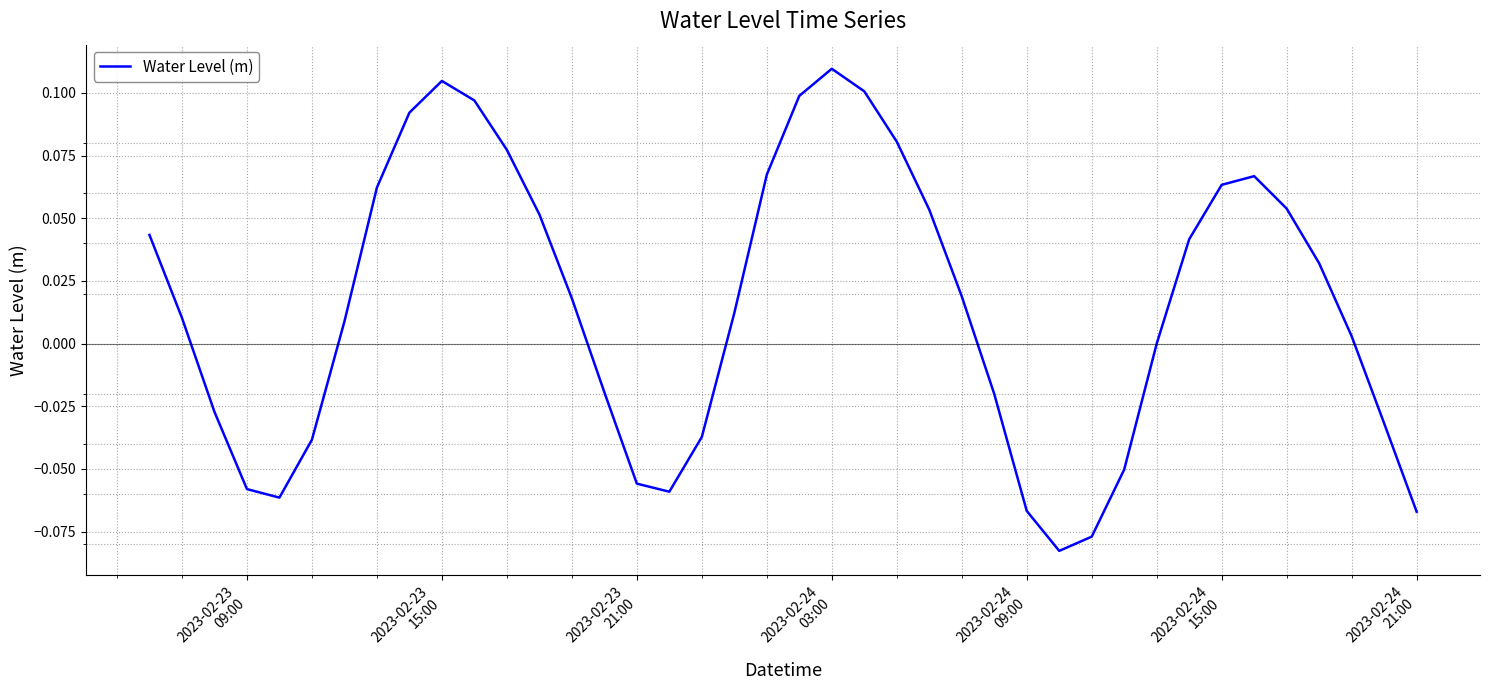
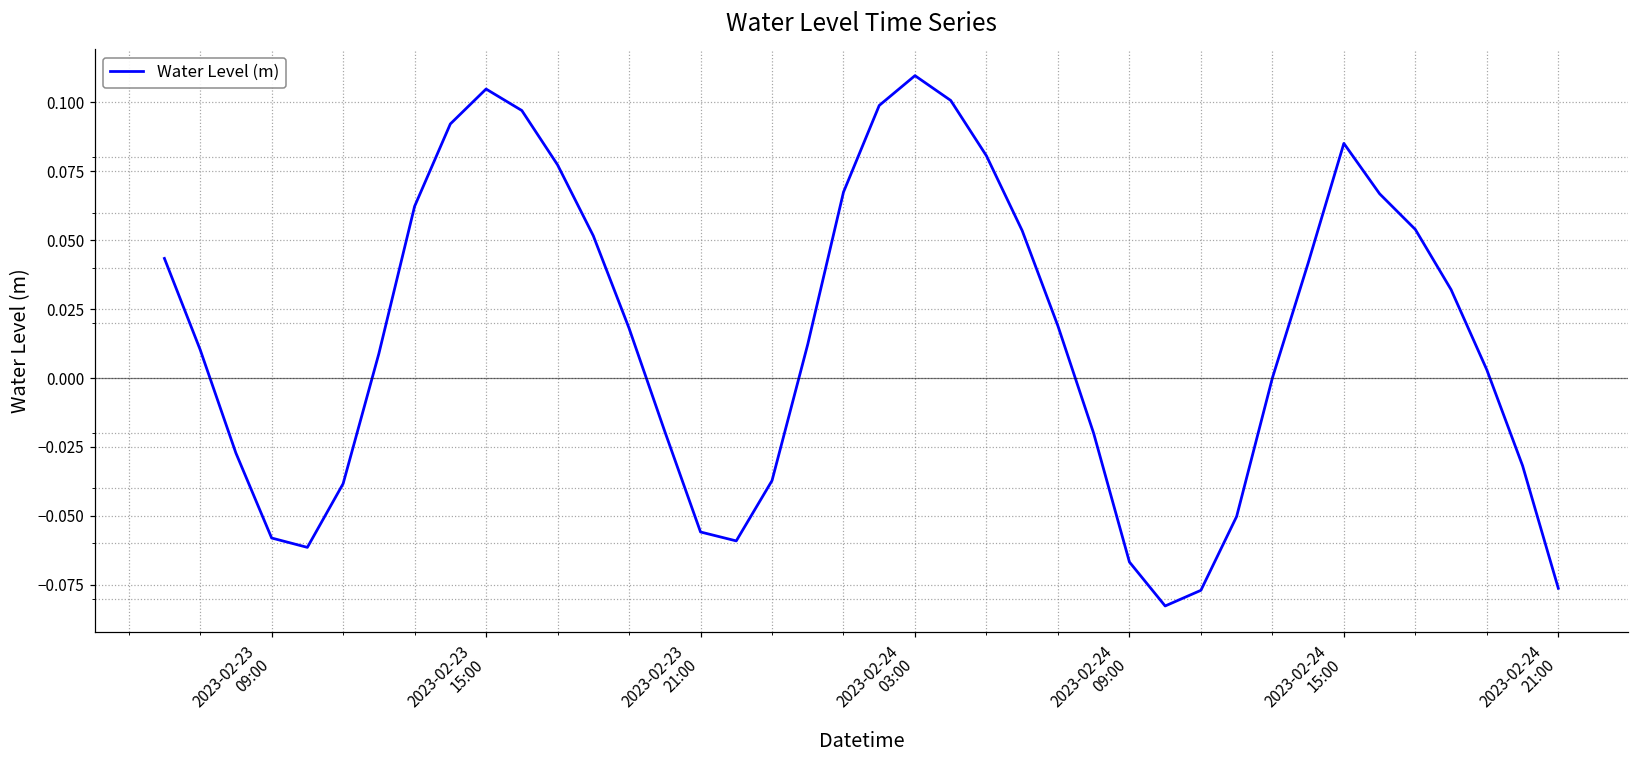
  {
    "2023-02-23 09:00": -0.058,
    "2023-02-23 15:00": 0.105,
    "2023-02-23 21:00": -0.056,
    "2023-02-24 03:00": 0.110,
    "2023-02-24 09:00": -0.067,
-   "2023-02-24 15:00": 0.063,
-   "2023-02-24 21:00": -0.067
+   "2023-02-24 15:00": 0.085,
+   "2023-02-24 21:00": -0.076
  }
